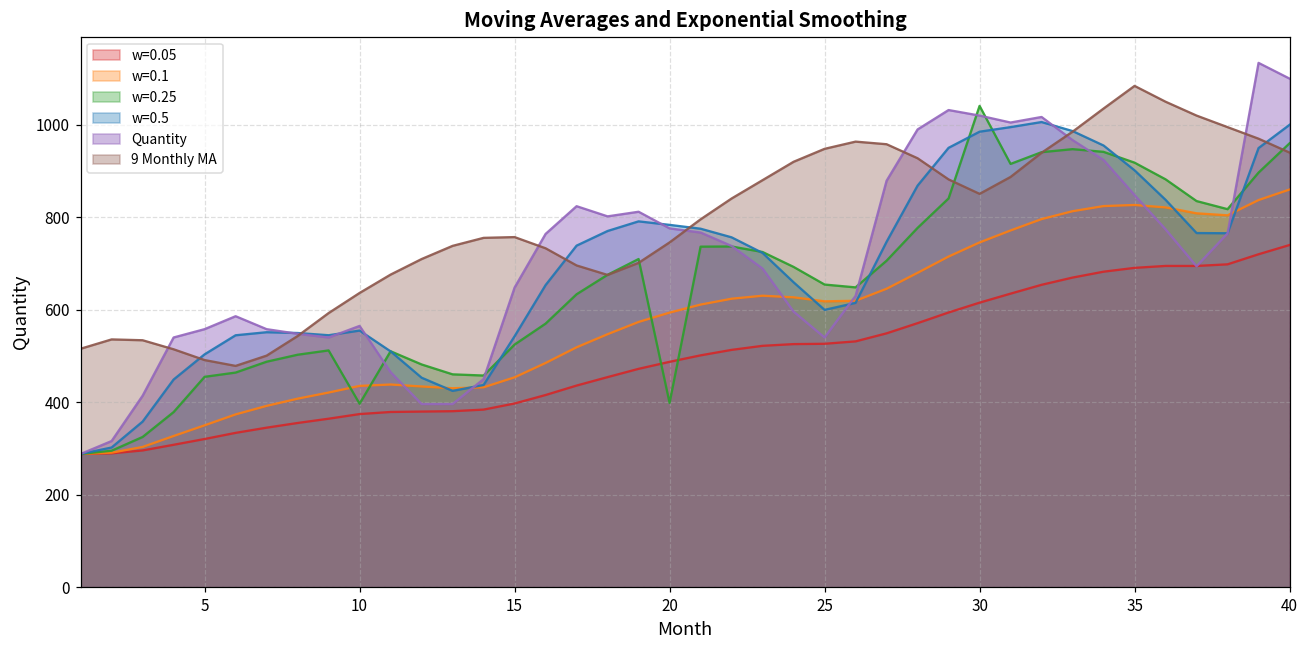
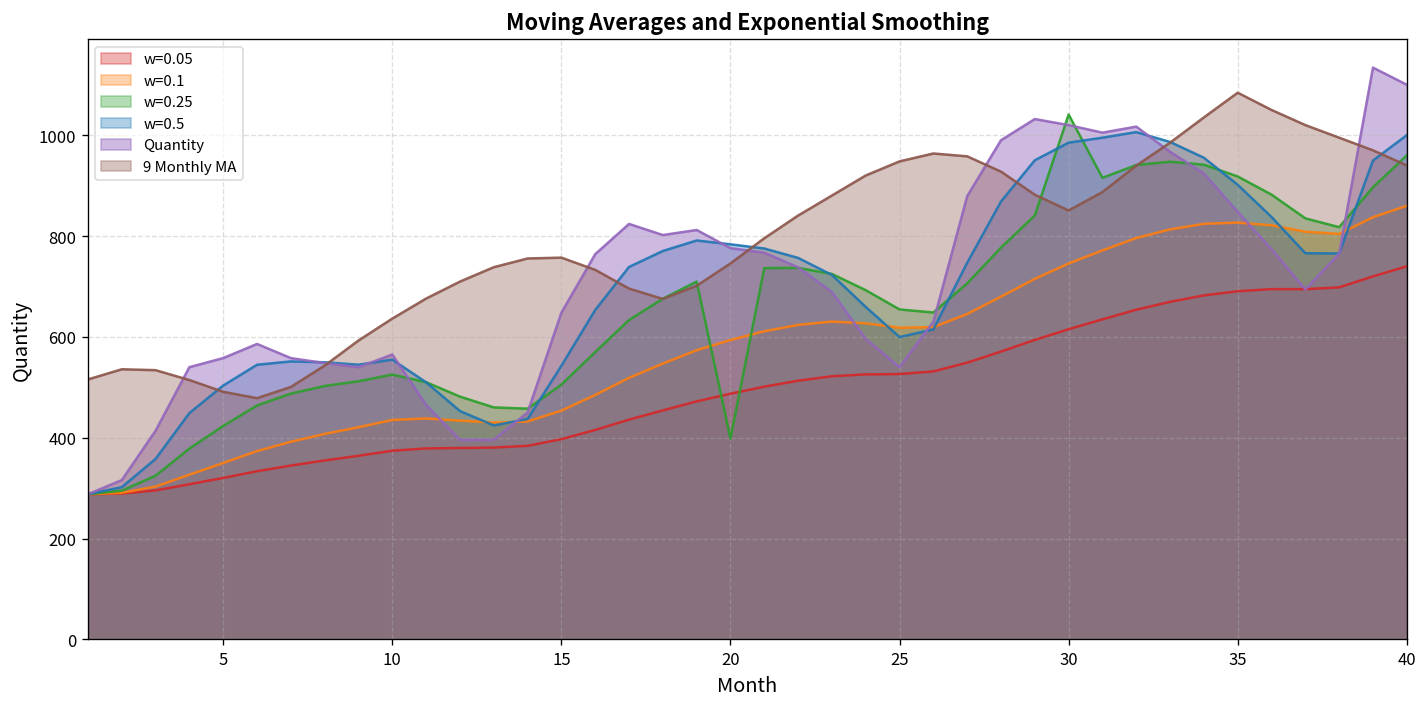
  {
    "w=0.25": {
-     "5": 450,
-     "10": 400,
-     "15": 520,
+     "5": 420,
+     "10": 530,
+     "15": 510,
      "20": 400,
      "25": 650,
      "30": 1040,
      "35": 920,
      "40": 960
    }
  }
